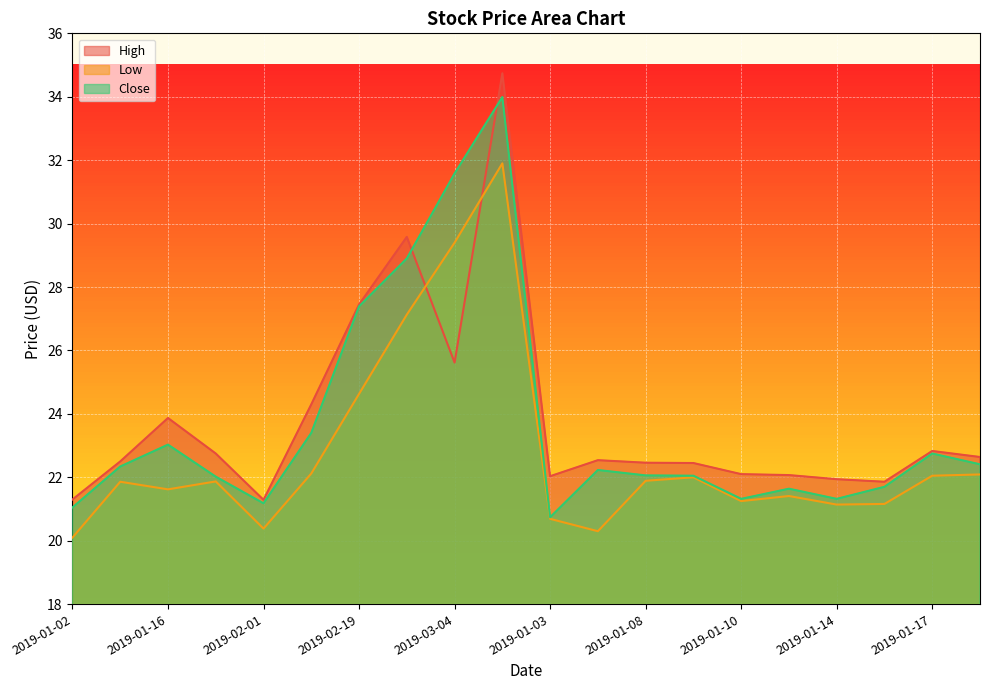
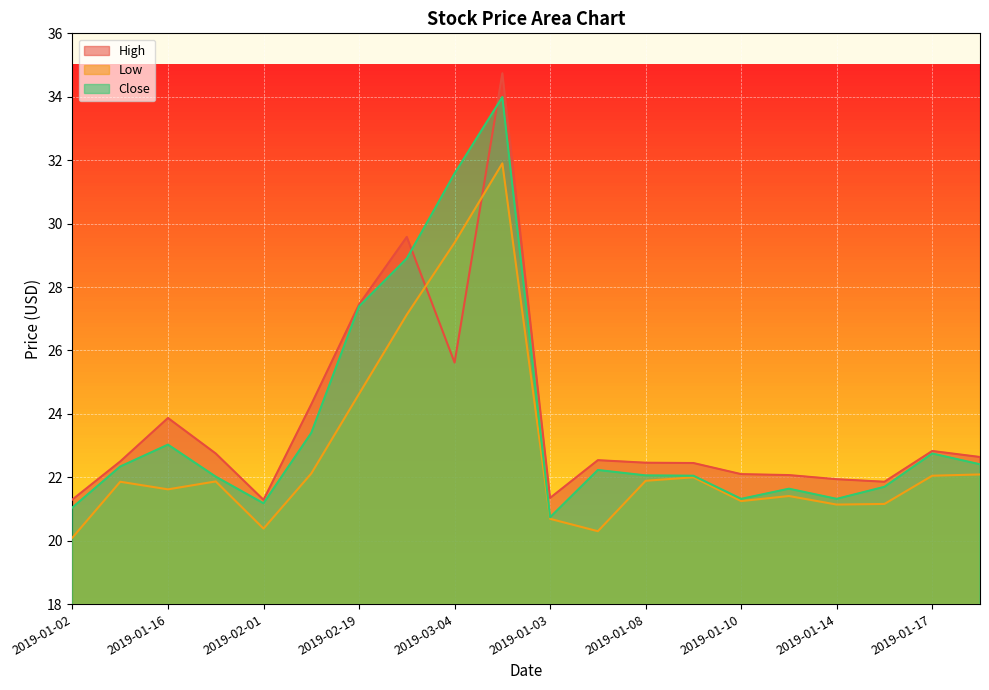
  {
    "High": {
      "2019-01-02": 21.3,
      "2019-01-16": 23.9,
      "2019-02-01": 21.3,
      "2019-03-04": 25.6,
-     "2019-01-03": 22.0,
+     "2019-01-03": 21.4,
      "2019-01-08": 22.5,
      "2019-01-10": 22.1,
      "2019-01-14": 21.9
    },
    "Low": {
      "2019-01-02": 20.1,
      "2019-01-16": 21.6,
      "2019-02-01": 20.4,
      "2019-02-19": 24.6,
      "2019-03-04": 29.4,
      "2019-01-08": 21.9,
      "2019-01-14": 21.1,
      "2019-01-17": 22.0
    },
    "Close": {
      "2019-01-02": 21.0,
      "2019-01-16": 23.0,
      "2019-02-01": 21.2,
      "2019-03-04": 31.6,
      "2019-01-08": 22.1,
      "2019-01-14": 21.3
    }
  }
